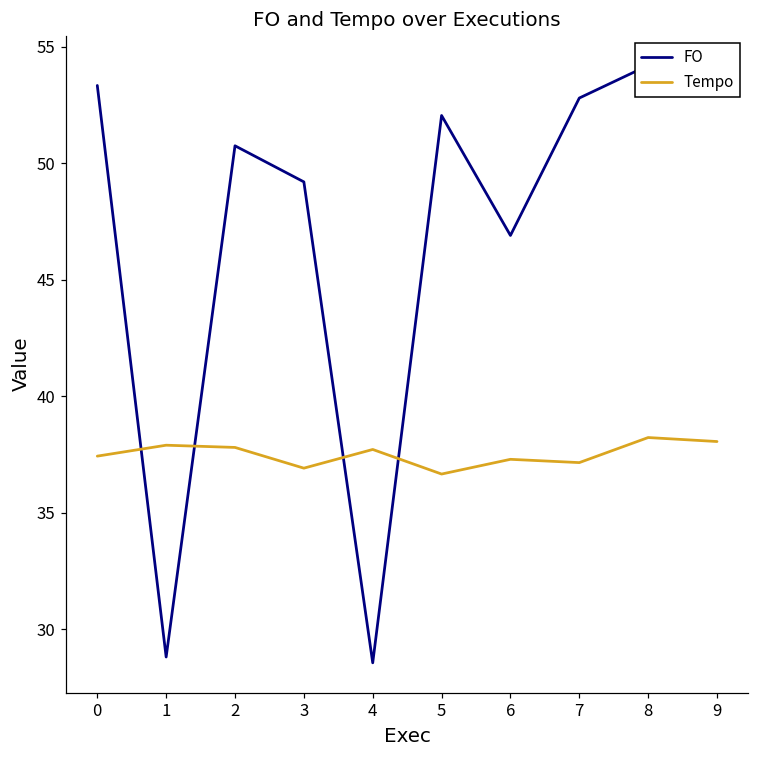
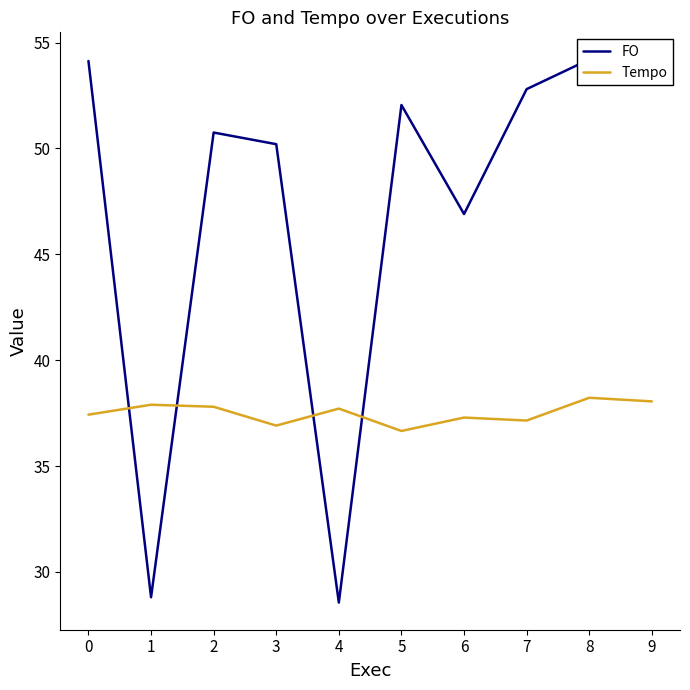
  {
    "FO": {
-     "0": 53.3,
+     "0": 54.1,
      "1": 28.8,
      "2": 50.8,
-     "3": 49.2,
+     "3": 50.2,
      "4": 28.6,
      "5": 52.1,
      "6": 46.9,
      "7": 52.8
    },
    "Tempo": {
      "0": 37.4,
      "1": 37.9,
      "2": 37.8,
      "3": 36.9,
      "4": 37.7,
      "5": 36.7,
      "6": 37.3,
      "7": 37.1,
      "8": 38.2,
      "9": 38.1
    }
  }
